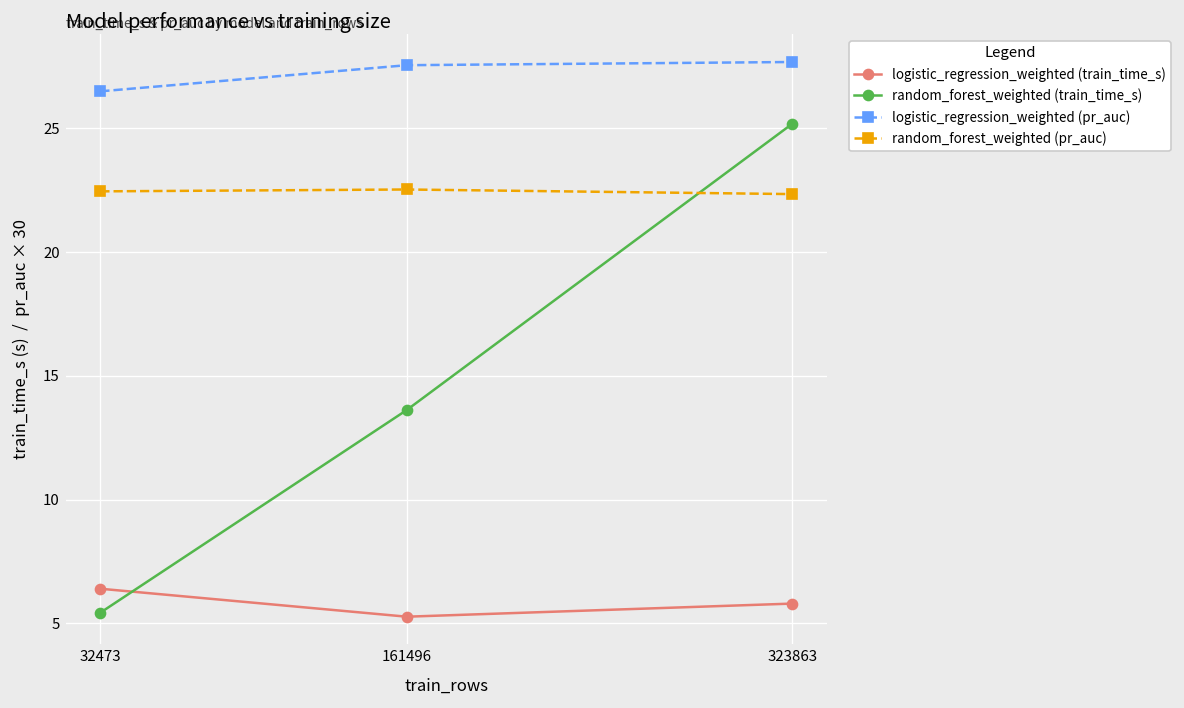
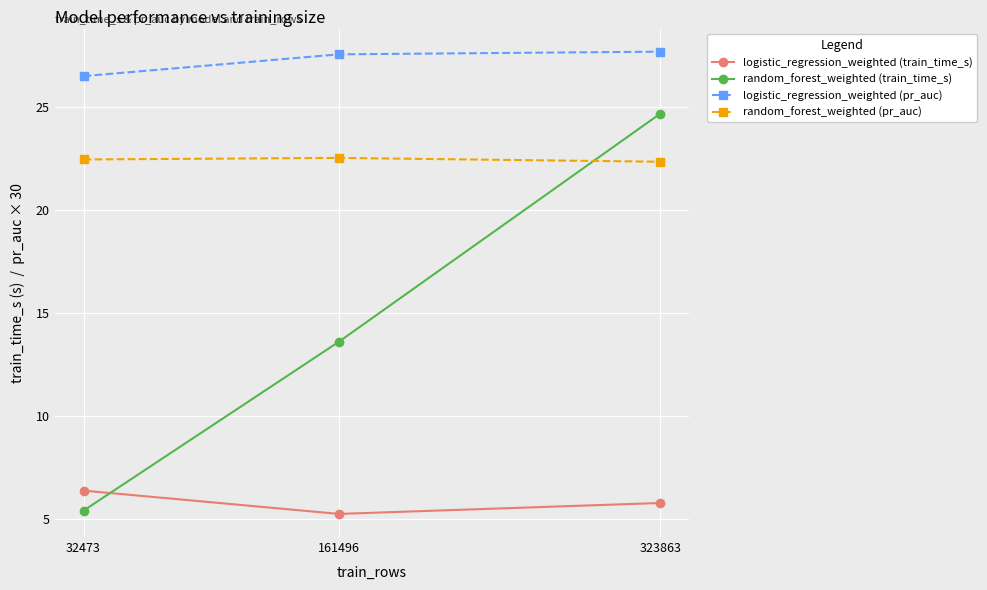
  {
    "logistic_regression_weighted (train_time_s)": {
      "32473": 6.4,
      "161496": 5.3,
      "323863": 5.8
    },
    "random_forest_weighted (train_time_s)": {
      "32473": 5.4,
      "161496": 13.6,
-     "323863": 25.2
+     "323863": 24.7
    },
    "logistic_regression_weighted (pr_auc)": {
      "32473": 26.5,
      "161496": 27.6,
      "323863": 27.7
    },
    "random_forest_weighted (pr_auc)": {
      "32473": 22.5,
      "161496": 22.5,
      "323863": 22.3
    }
  }
